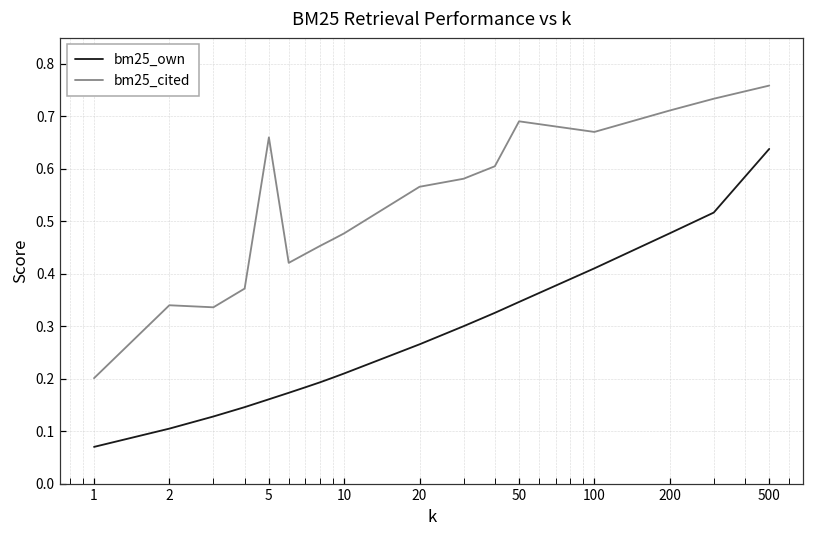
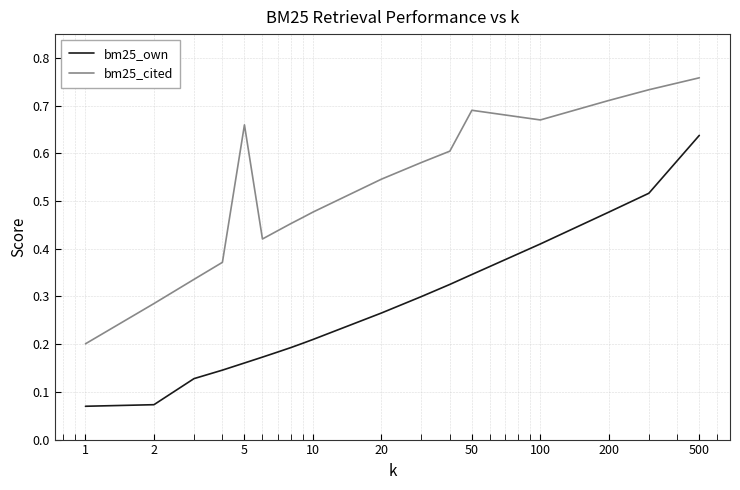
  {
    "bm25_own": {
      "1": 0.07,
-     "2": 0.10,
+     "2": 0.07,
      "5": 0.16,
      "10": 0.21,
      "20": 0.27,
      "50": 0.35,
      "100": 0.41,
      "200": 0.48,
      "500": 0.64
    },
    "bm25_cited": {
      "1": 0.20,
-     "2": 0.34,
+     "2": 0.29,
      "5": 0.66,
      "10": 0.48,
-     "20": 0.57,
+     "20": 0.55,
      "50": 0.69,
      "100": 0.67,
      "200": 0.71,
      "500": 0.76
    }
  }
